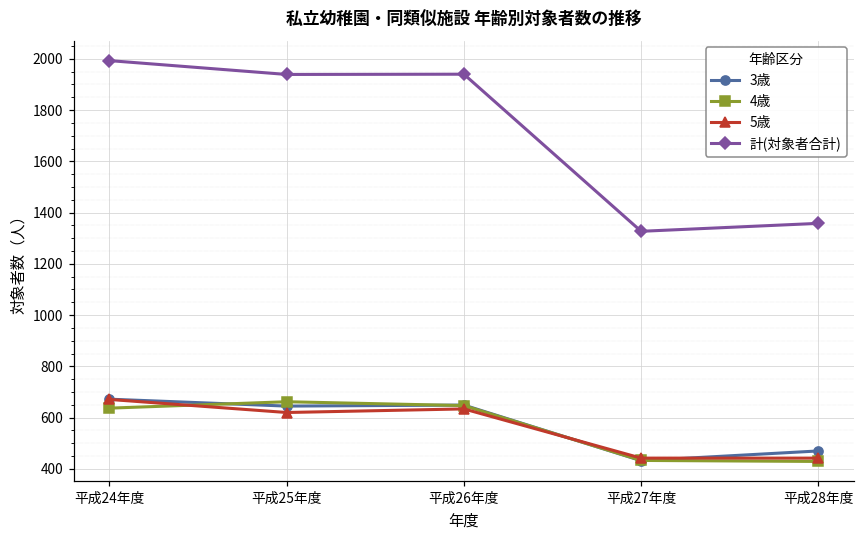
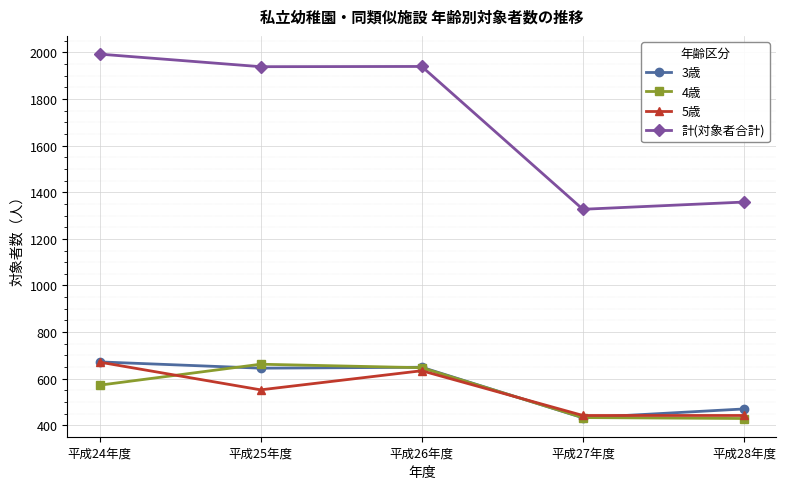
  {
    "4歳": {
-     "平成24年度": 640,
+     "平成24年度": 570,
      "平成25年度": 660,
      "平成28年度": 430
    },
    "5歳": {
-     "平成25年度": 620,
+     "平成25年度": 550,
      "平成26年度": 630,
      "平成28年度": 440
    }
  }
